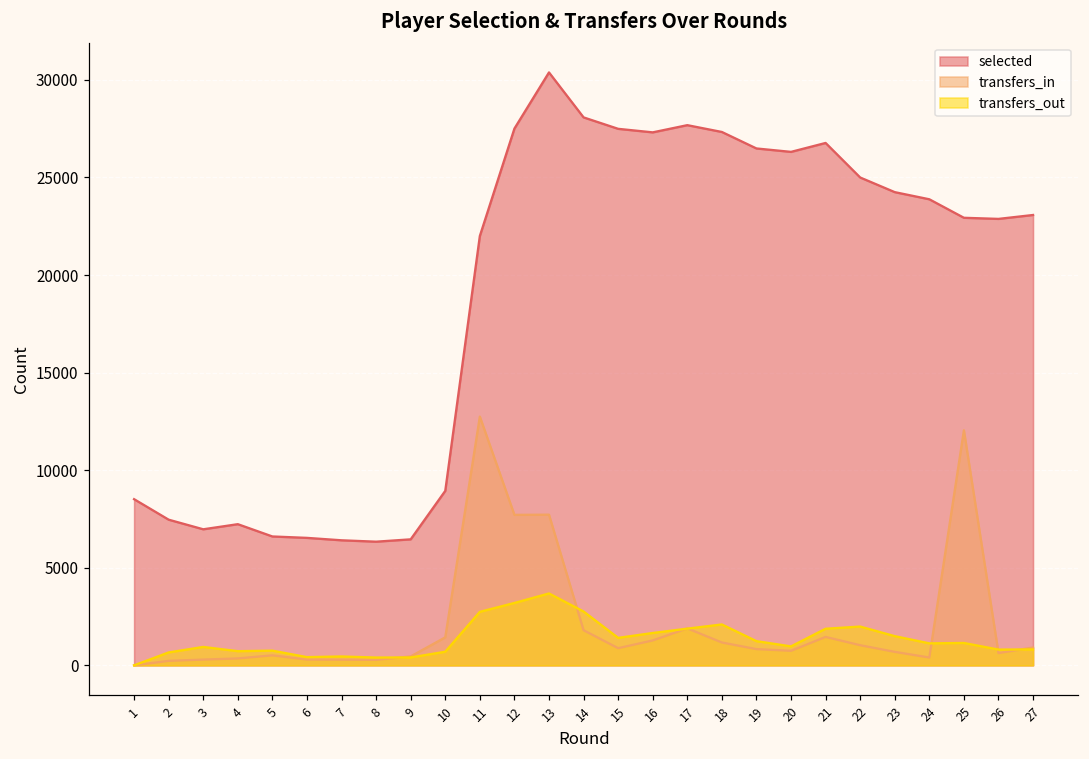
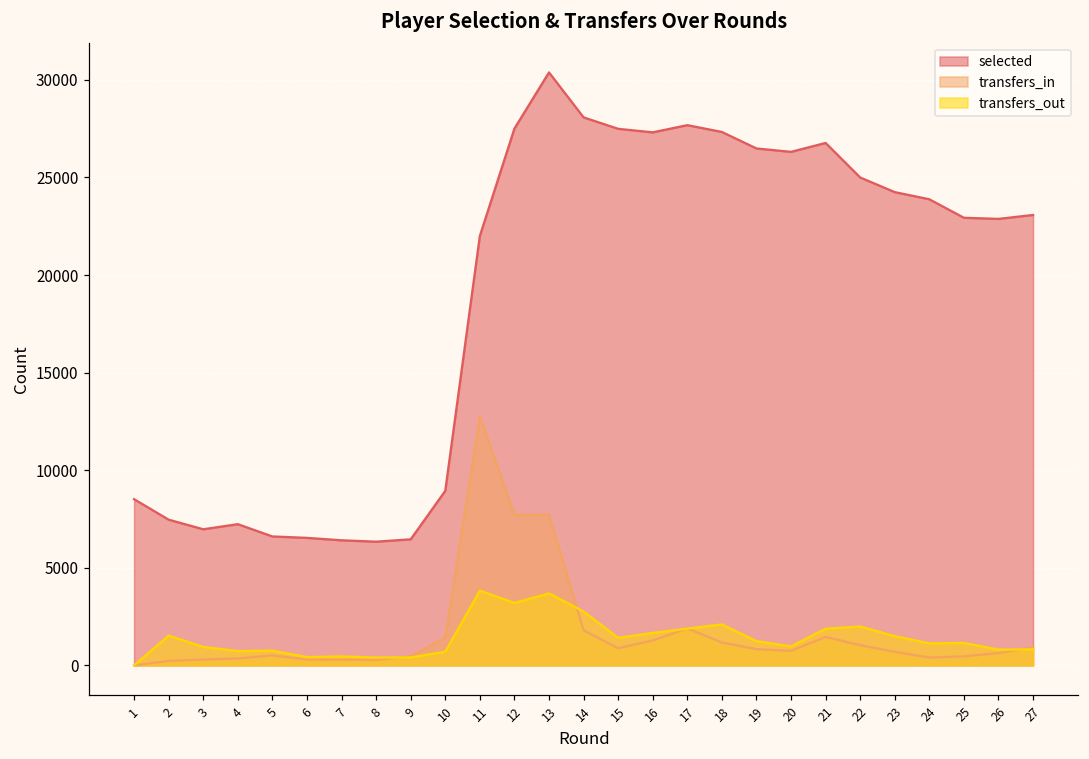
  {
    "selected": {
      "1": 8500,
      "2": 7500,
      "3": 7000,
      "4": 7200,
      "5": 6600,
      "6": 6500,
      "7": 6400,
      "8": 6300,
      "9": 6500,
      "10": 8900,
      "11": 22000,
      "12": 27500,
      "13": 30400,
      "14": 28100,
      "15": 27500,
      "16": 27300,
      "17": 27700,
      "18": 27300,
      "19": 26500,
      "20": 26300,
      "21": 26800,
      "22": 25000,
      "23": 24200,
      "24": 23900,
      "25": 22900,
      "26": 22900,
      "27": 23100
    },
    "transfers_in": {
      "2": 200,
      "3": 300,
      "4": 400,
      "5": 500,
      "7": 300,
      "10": 1400,
      "11": 12700,
      "12": 7700,
      "13": 7700,
      "14": 1800,
      "15": 900,
      "16": 1300,
      "18": 1200,
      "19": 800,
      "20": 700,
      "21": 1500,
      "22": 1000,
      "23": 700,
      "24": 400,
-     "25": 12000,
+     "25": 500,
      "26": 600
    },
    "transfers_out": {
-     "2": 700,
+     "2": 1500,
      "3": 900,
      "4": 700,
      "5": 800,
      "7": 500,
      "10": 700,
-     "11": 2700,
+     "11": 3800,
      "12": 3200,
      "13": 3700,
      "14": 2800,
      "15": 1400,
      "16": 1700,
      "18": 2100,
      "19": 1200,
      "20": 1000,
      "21": 1900,
      "22": 2000,
      "23": 1500,
      "24": 1100,
      "25": 1100,
      "26": 800
    }
  }
